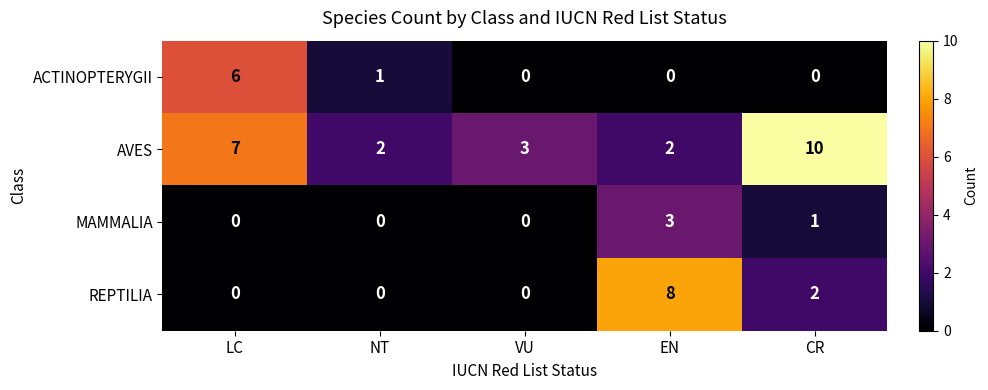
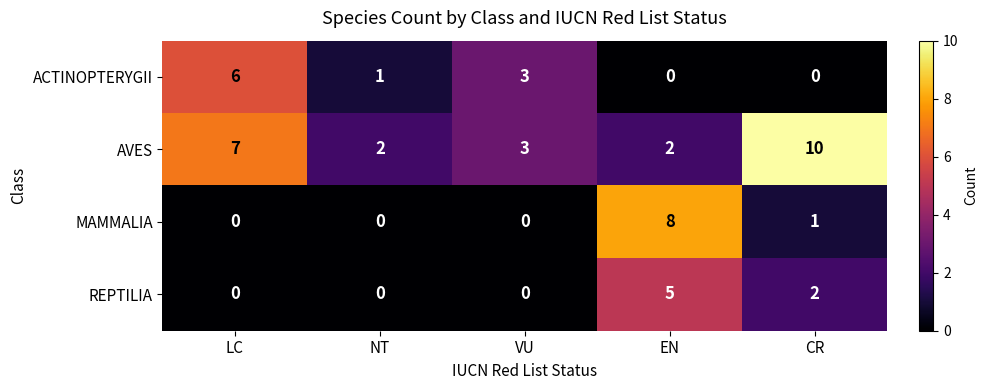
  {
    "ACTINOPTERYGII": {
      "LC": 6,
      "NT": 1,
-     "VU": 0,
+     "VU": 3,
      "EN": 0,
      "CR": 0
    },
    "AVES": {
      "LC": 7,
      "NT": 2,
      "VU": 3,
      "EN": 2,
      "CR": 10
    },
    "MAMMALIA": {
      "LC": 0,
      "NT": 0,
      "VU": 0,
-     "EN": 3,
+     "EN": 8,
      "CR": 1
    },
    "REPTILIA": {
      "LC": 0,
      "NT": 0,
      "VU": 0,
-     "EN": 8,
+     "EN": 5,
      "CR": 2
    }
  }
